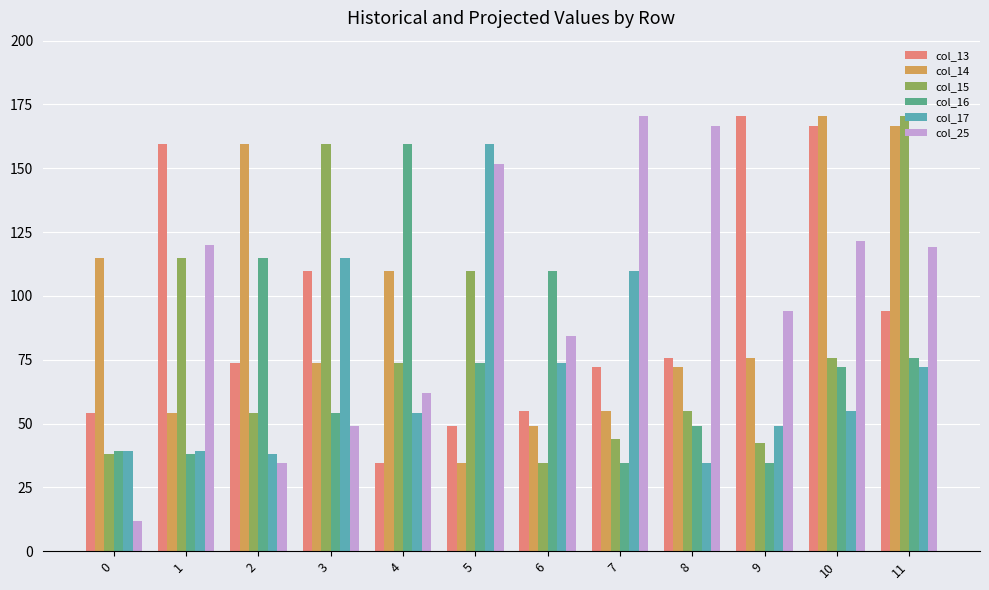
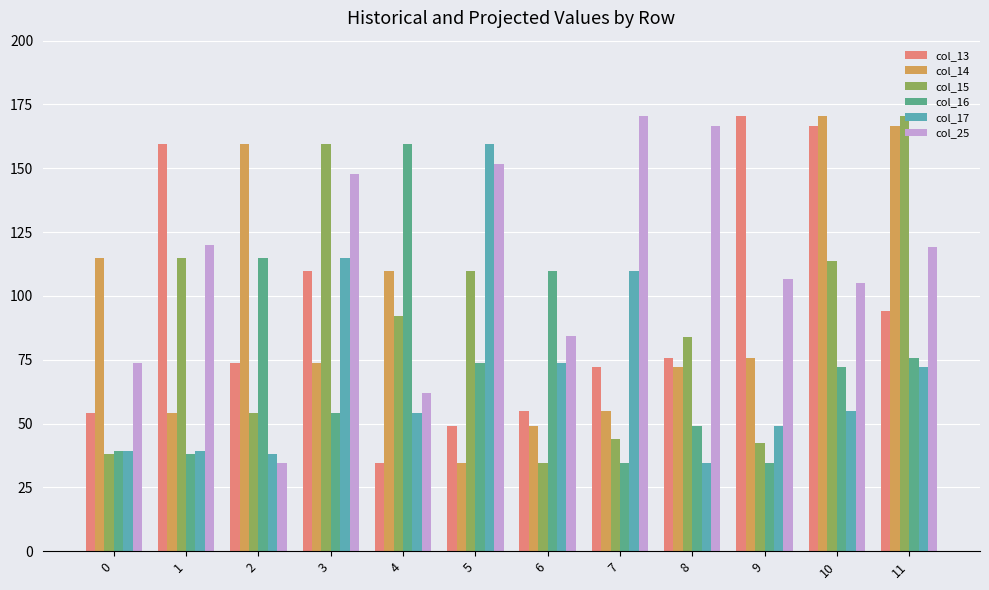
  {
    "col_15": {
      "0": 38,
      "1": 115,
      "2": 54,
      "3": 160,
-     "4": 74,
+     "4": 92,
      "5": 110,
      "6": 34,
      "7": 44,
-     "8": 55,
+     "8": 84,
      "9": 42,
-     "10": 76,
+     "10": 113,
      "11": 170
    },
    "col_25": {
-     "0": 12,
+     "0": 74,
      "1": 120,
      "2": 34,
-     "3": 49,
+     "3": 148,
      "4": 62,
      "5": 152,
      "6": 84,
      "7": 170,
      "8": 167,
-     "9": 94,
-     "10": 121,
+     "9": 107,
+     "10": 105,
      "11": 119
    }
  }
